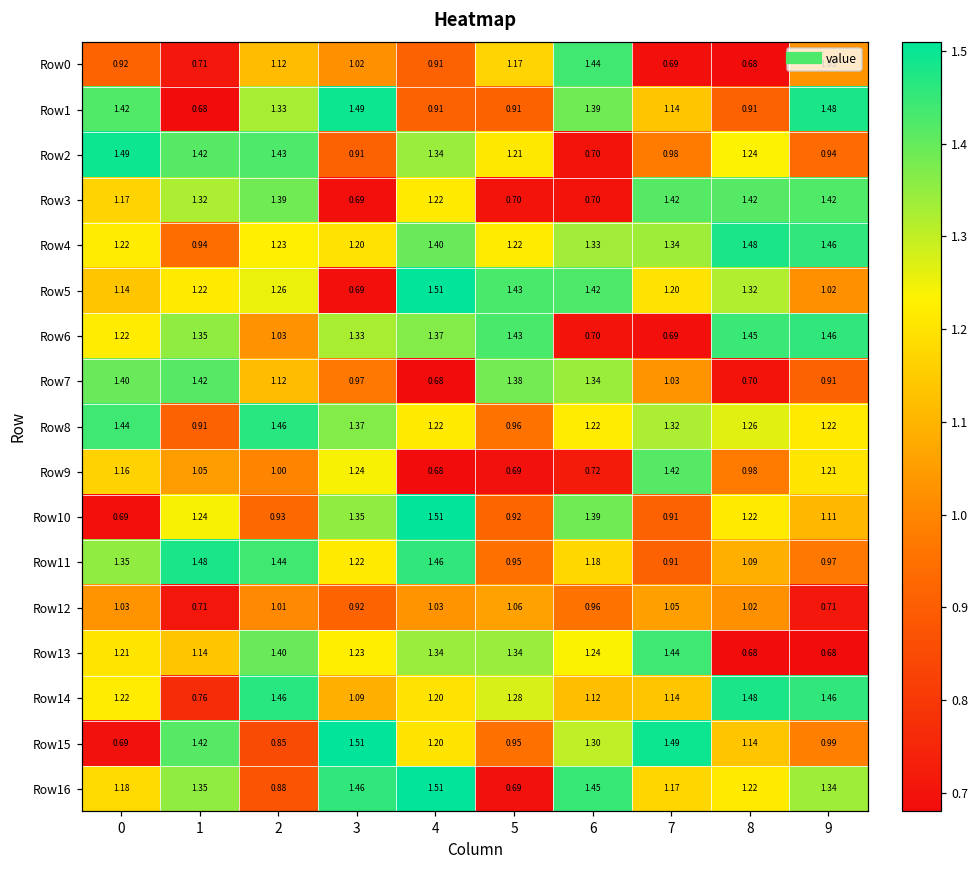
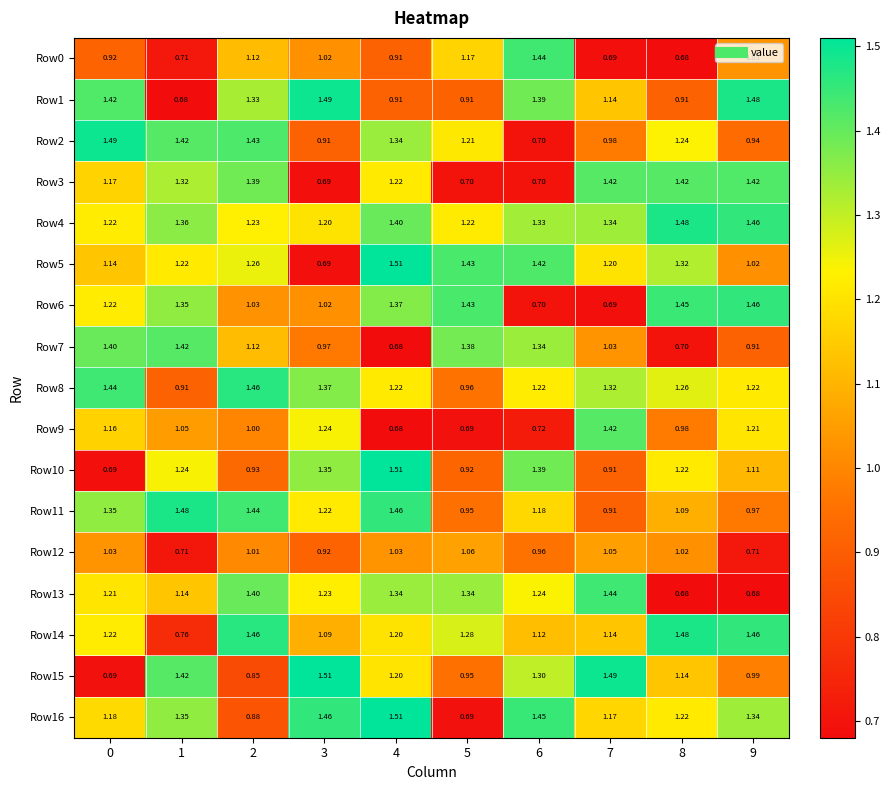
  {
    "Row0": {
      "0": 0.92,
      "1": 0.71,
      "2": 1.12,
      "3": 1.02,
      "4": 0.91,
      "5": 1.17,
      "6": 1.44,
      "7": 0.69,
      "8": 0.68
    },
    "Row1": {
      "0": 1.42,
      "1": 0.68,
      "2": 1.33,
      "3": 1.49,
      "4": 0.91,
      "5": 0.91,
      "6": 1.39,
      "7": 1.14,
      "8": 0.91,
      "9": 1.48
    },
    "Row2": {
      "0": 1.49,
      "1": 1.42,
      "2": 1.43,
      "3": 0.91,
      "4": 1.34,
      "5": 1.21,
      "6": 0.70,
      "7": 0.98,
      "8": 1.24,
      "9": 0.94
    },
    "Row3": {
      "0": 1.17,
      "1": 1.32,
      "2": 1.39,
      "3": 0.69,
      "4": 1.22,
      "5": 0.70,
      "6": 0.70,
      "7": 1.42,
      "8": 1.42,
      "9": 1.42
    },
    "Row4": {
      "0": 1.22,
-     "1": 0.94,
+     "1": 1.36,
      "2": 1.23,
      "3": 1.20,
      "4": 1.40,
      "5": 1.22,
      "6": 1.33,
      "7": 1.34,
      "8": 1.48,
      "9": 1.46
    },
    "Row5": {
      "0": 1.14,
      "1": 1.22,
      "2": 1.26,
      "3": 0.69,
      "4": 1.51,
      "5": 1.43,
      "6": 1.42,
      "7": 1.20,
      "8": 1.32,
      "9": 1.02
    },
    "Row6": {
      "0": 1.22,
      "1": 1.35,
      "2": 1.03,
-     "3": 1.33,
+     "3": 1.02,
      "4": 1.37,
      "5": 1.43,
      "6": 0.70,
      "7": 0.69,
      "8": 1.45,
      "9": 1.46
    },
    "Row7": {
      "0": 1.40,
      "1": 1.42,
      "2": 1.12,
      "3": 0.97,
      "4": 0.68,
      "5": 1.38,
      "6": 1.34,
      "7": 1.03,
      "8": 0.70,
      "9": 0.91
    },
    "Row8": {
      "0": 1.44,
      "1": 0.91,
      "2": 1.46,
      "3": 1.37,
      "4": 1.22,
      "5": 0.96,
      "6": 1.22,
      "7": 1.32,
      "8": 1.26,
      "9": 1.22
    },
    "Row9": {
      "0": 1.16,
      "1": 1.05,
      "2": 1.00,
      "3": 1.24,
      "4": 0.68,
      "5": 0.69,
      "6": 0.72,
      "7": 1.42,
      "8": 0.98,
      "9": 1.21
    },
    "Row10": {
      "0": 0.69,
      "1": 1.24,
      "2": 0.93,
      "3": 1.35,
      "4": 1.51,
      "5": 0.92,
      "6": 1.39,
      "7": 0.91,
      "8": 1.22,
      "9": 1.11
    },
    "Row11": {
      "0": 1.35,
      "1": 1.48,
      "2": 1.44,
      "3": 1.22,
      "4": 1.46,
      "5": 0.95,
      "6": 1.18,
      "7": 0.91,
      "8": 1.09,
      "9": 0.97
    },
    "Row12": {
      "0": 1.03,
      "1": 0.71,
      "2": 1.01,
      "3": 0.92,
      "4": 1.03,
      "5": 1.06,
      "6": 0.96,
      "7": 1.05,
      "8": 1.02,
      "9": 0.71
    },
    "Row13": {
      "0": 1.21,
      "1": 1.14,
      "2": 1.40,
      "3": 1.23,
      "4": 1.34,
      "5": 1.34,
      "6": 1.24,
      "7": 1.44,
      "8": 0.68,
      "9": 0.68
    },
    "Row14": {
      "0": 1.22,
      "1": 0.76,
      "2": 1.46,
      "3": 1.09,
      "4": 1.20,
      "5": 1.28,
      "6": 1.12,
      "7": 1.14,
      "8": 1.48,
      "9": 1.46
    },
    "Row15": {
      "0": 0.69,
      "1": 1.42,
      "2": 0.85,
      "3": 1.51,
      "4": 1.20,
      "5": 0.95,
      "6": 1.30,
      "7": 1.49,
      "8": 1.14,
      "9": 0.99
    },
    "Row16": {
      "0": 1.18,
      "1": 1.35,
      "2": 0.88,
      "3": 1.46,
      "4": 1.51,
      "5": 0.69,
      "6": 1.45,
      "7": 1.17,
      "8": 1.22,
      "9": 1.34
    }
  }
